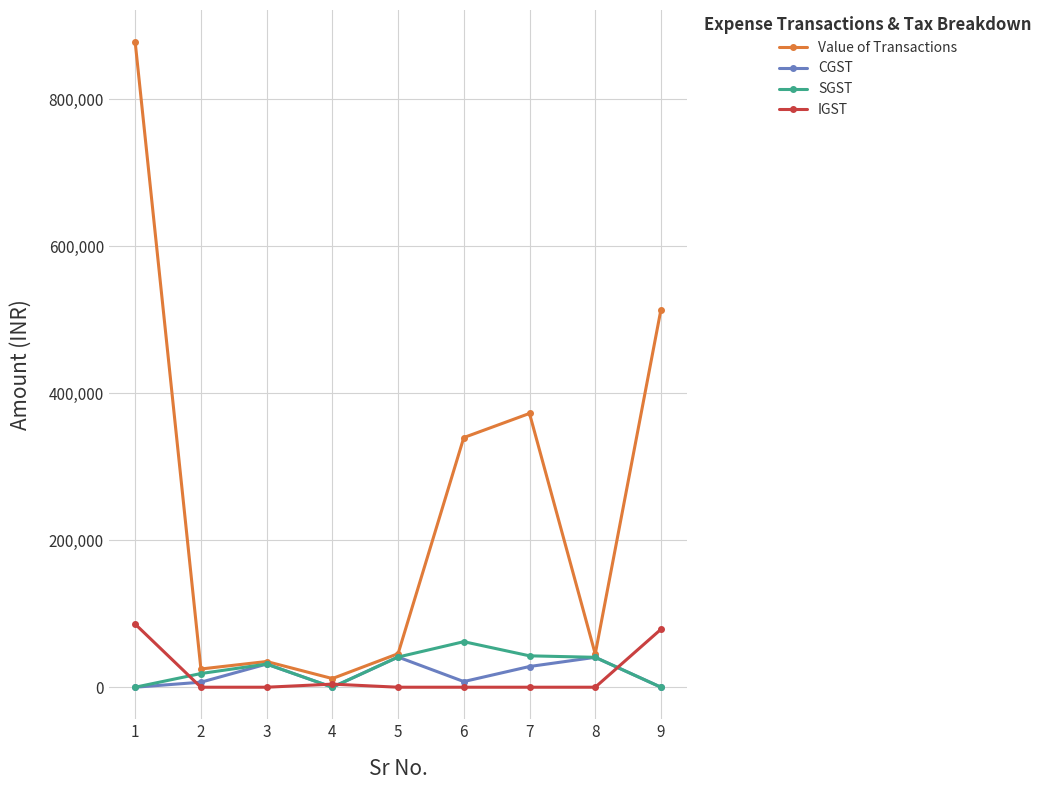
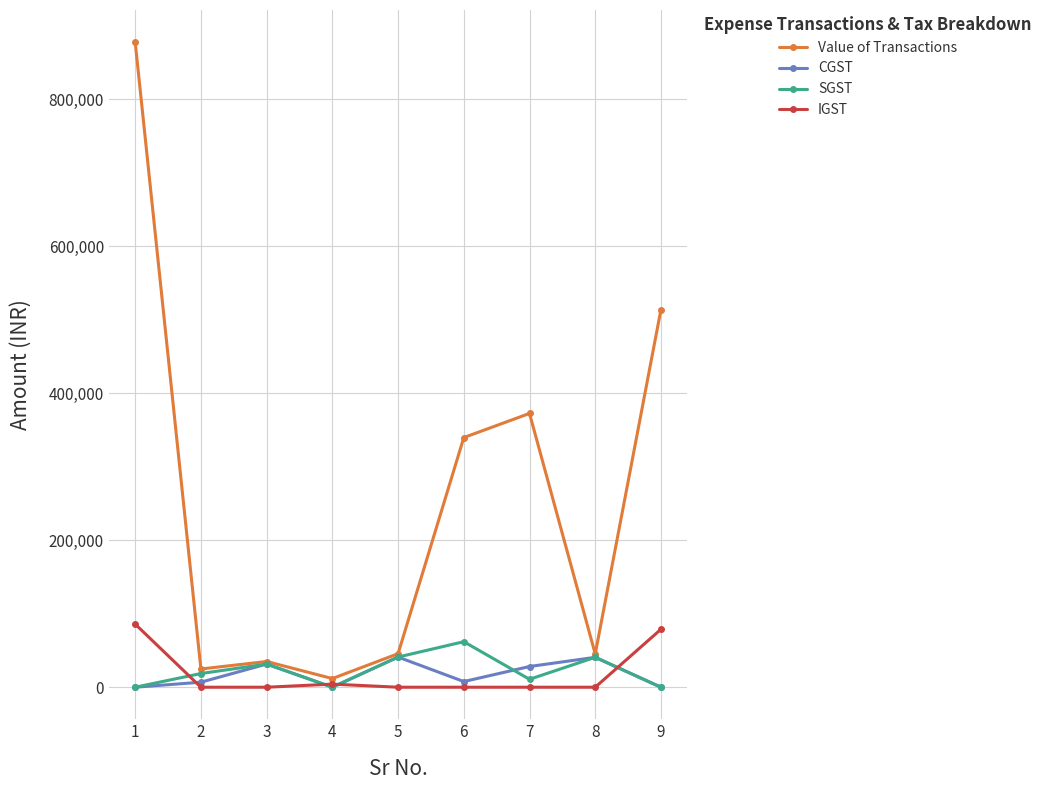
  {
    "Value of Transactions": {
      "1": "880,000",
      "2": "20,000",
      "3": "40,000",
      "4": "10,000",
      "5": "50,000",
      "6": "340,000",
      "7": "370,000",
      "8": "50,000",
      "9": "510,000"
    },
    "CGST": {
      "2": "10,000",
      "6": "10,000",
      "7": "30,000"
    },
    "SGST": {
      "2": "20,000",
      "6": "60,000",
-     "7": "40,000"
+     "7": "10,000"
    },
    "IGST": {
      "1": "90,000",
      "2": "0",
      "3": "0",
      "4": "0",
      "5": "0",
      "6": "0",
      "7": "0",
      "8": "0",
      "9": "80,000"
    }
  }
